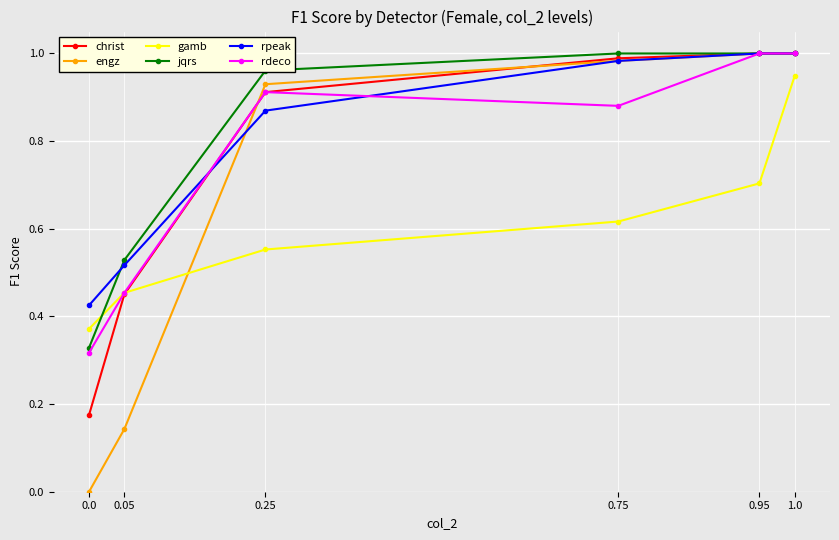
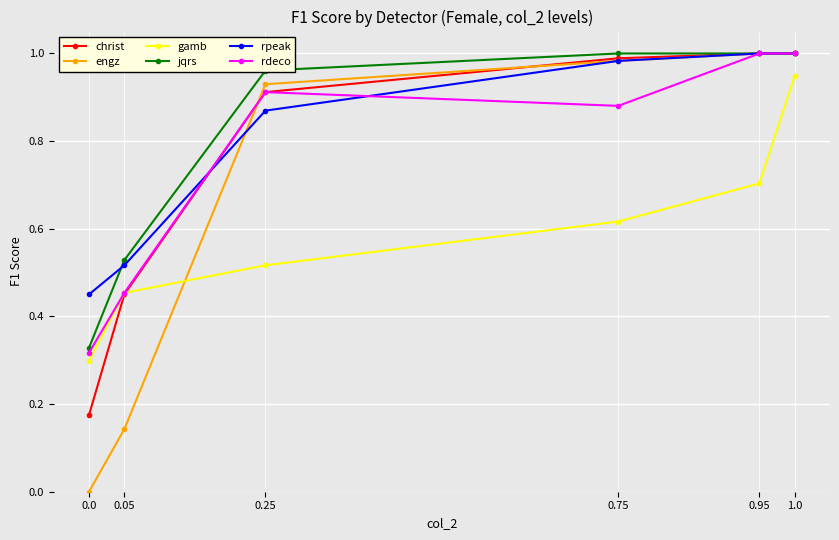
  {
    "christ": {
      "0.0": 0.18,
      "0.75": 0.99
    },
    "engz": {
      "0.0": 0.00,
      "0.05": 0.14,
      "0.25": 0.93
    },
    "gamb": {
-     "0.0": 0.37,
-     "0.25": 0.55,
+     "0.0": 0.30,
+     "0.25": 0.52,
      "0.75": 0.62,
      "0.95": 0.70,
      "1.0": 0.95
    },
    "jqrs": {
      "0.0": 0.33,
      "0.05": 0.53,
      "0.75": 1.00
    },
    "rpeak": {
-     "0.0": 0.43,
+     "0.0": 0.45,
      "0.05": 0.52,
      "0.25": 0.87
    },
    "rdeco": {
      "0.0": 0.32,
      "0.75": 0.88
    }
  }
